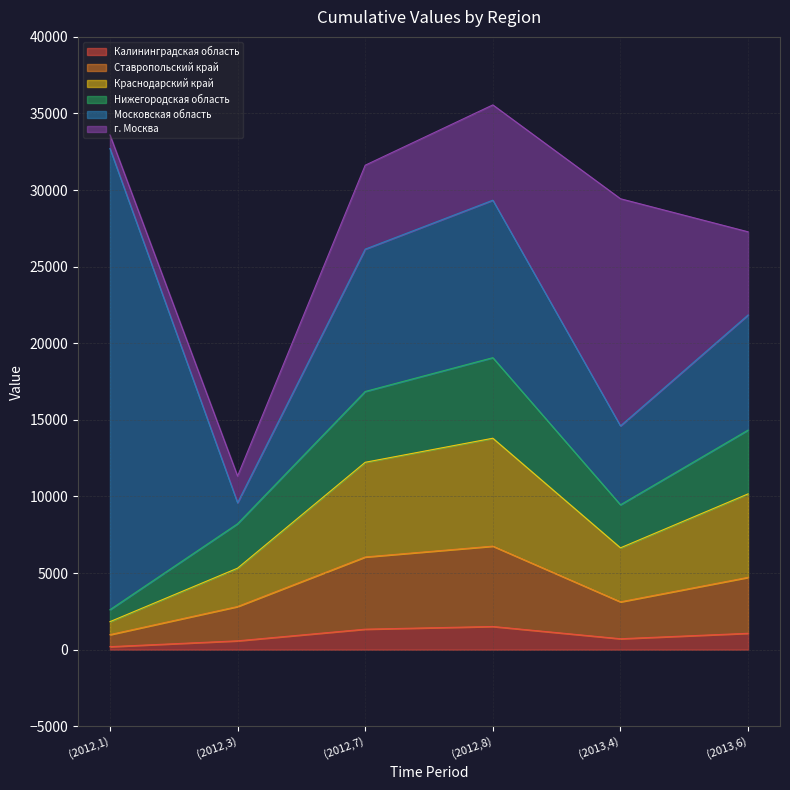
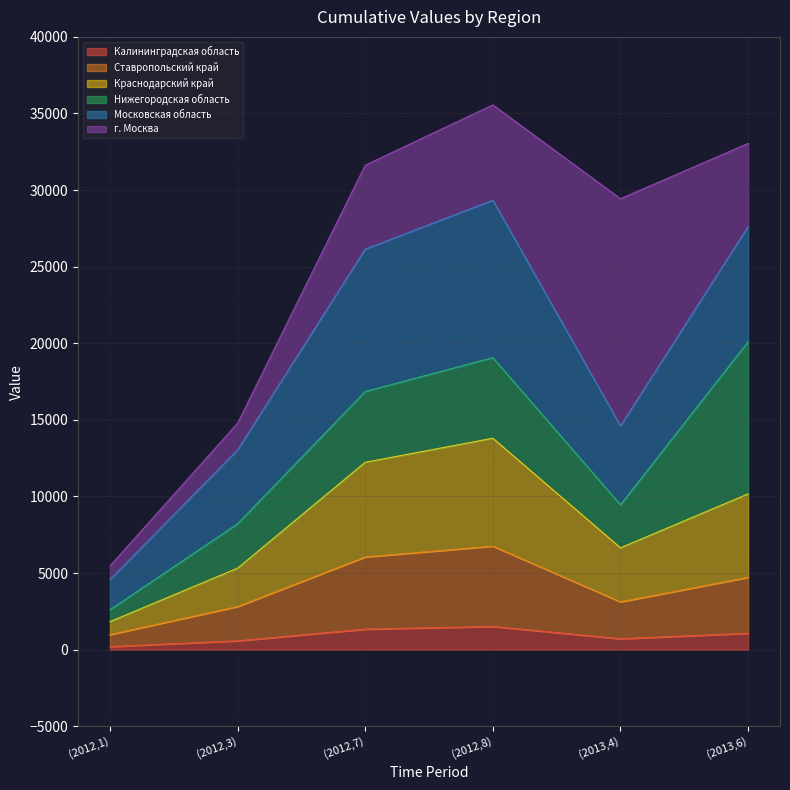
  {
    "Краснодарский край": {
      "(2012,1)": 800,
      "(2012,3)": 2500,
      "(2012,7)": 6200,
      "(2012,8)": 7000,
      "(2013,4)": 3500,
      "(2013,6)": 5500
    },
    "Нижегородская область": {
      "(2012,1)": 800,
      "(2012,3)": 2900,
      "(2012,7)": 4600,
      "(2012,8)": 5300,
      "(2013,4)": 2800,
-     "(2013,6)": 4200
+     "(2013,6)": 9900
    },
    "Московская область": {
-     "(2012,1)": 30100,
-     "(2012,3)": 1400,
+     "(2012,1)": 2000,
+     "(2012,3)": 4800,
      "(2012,7)": 9300,
      "(2012,8)": 10300,
      "(2013,4)": 5200,
      "(2013,6)": 7500
    },
    "г. Москва": {
      "(2012,3)": 1700,
      "(2012,7)": 5500,
      "(2012,8)": 6200,
      "(2013,4)": 14800,
      "(2013,6)": 5400
    }
  }
